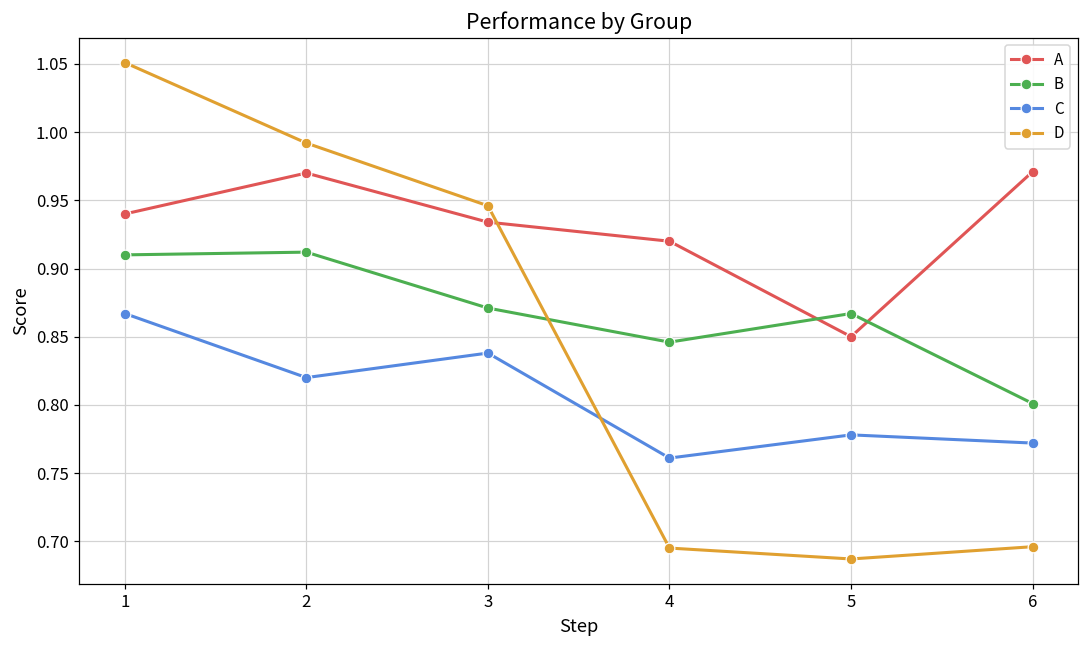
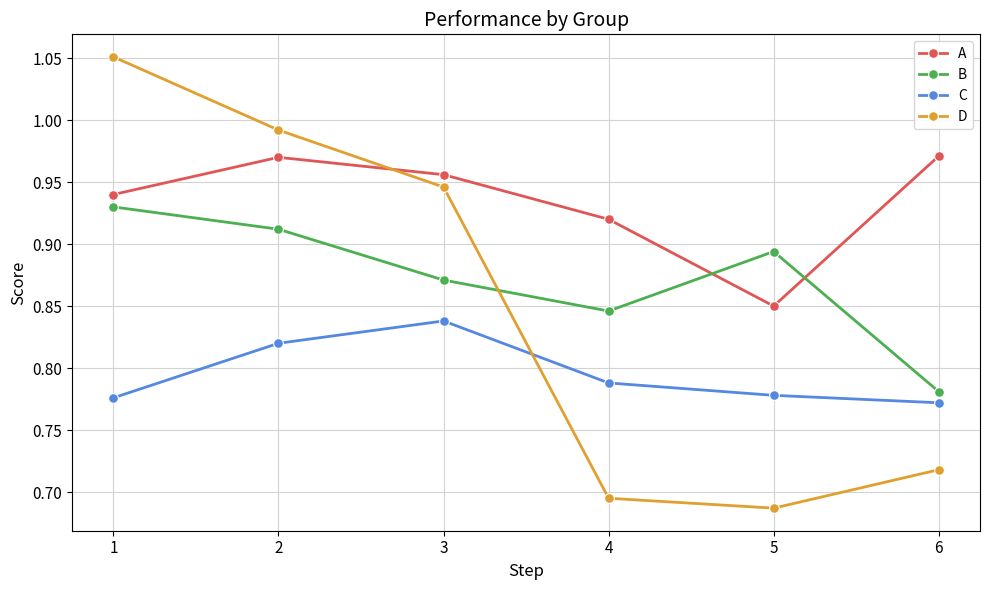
  {
    "A": {
      "1": 0.940,
      "2": 0.970,
-     "3": 0.934,
+     "3": 0.956,
      "4": 0.920,
      "5": 0.850,
      "6": 0.971
    },
    "B": {
-     "1": 0.91,
+     "1": 0.93,
      "2": 0.912,
      "3": 0.871,
      "4": 0.846,
-     "5": 0.867,
-     "6": 0.801
+     "5": 0.894,
+     "6": 0.781
    },
    "C": {
-     "1": 0.867,
+     "1": 0.776,
      "2": 0.820,
      "3": 0.838,
-     "4": 0.761,
+     "4": 0.788,
      "5": 0.778,
      "6": 0.772
    },
    "D": {
      "1": 1.051,
      "2": 0.992,
      "3": 0.946,
      "4": 0.695,
      "5": 0.687,
-     "6": 0.696
+     "6": 0.718
    }
  }
